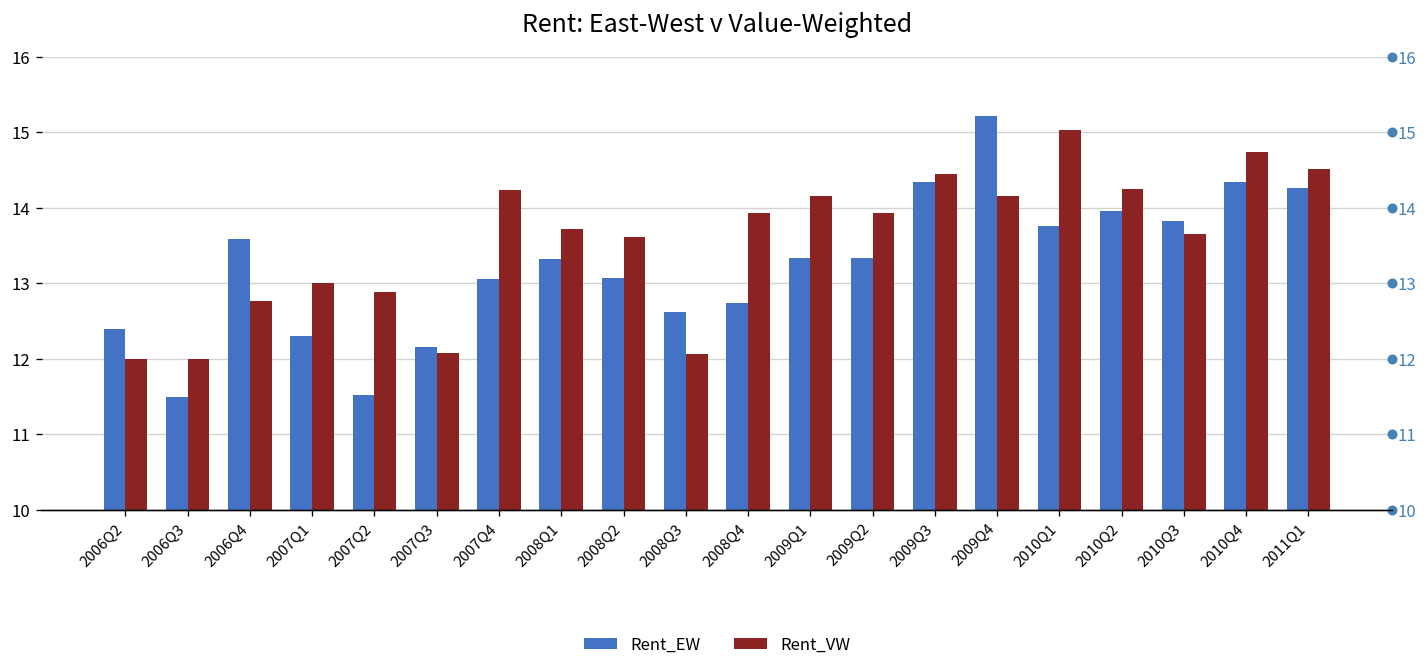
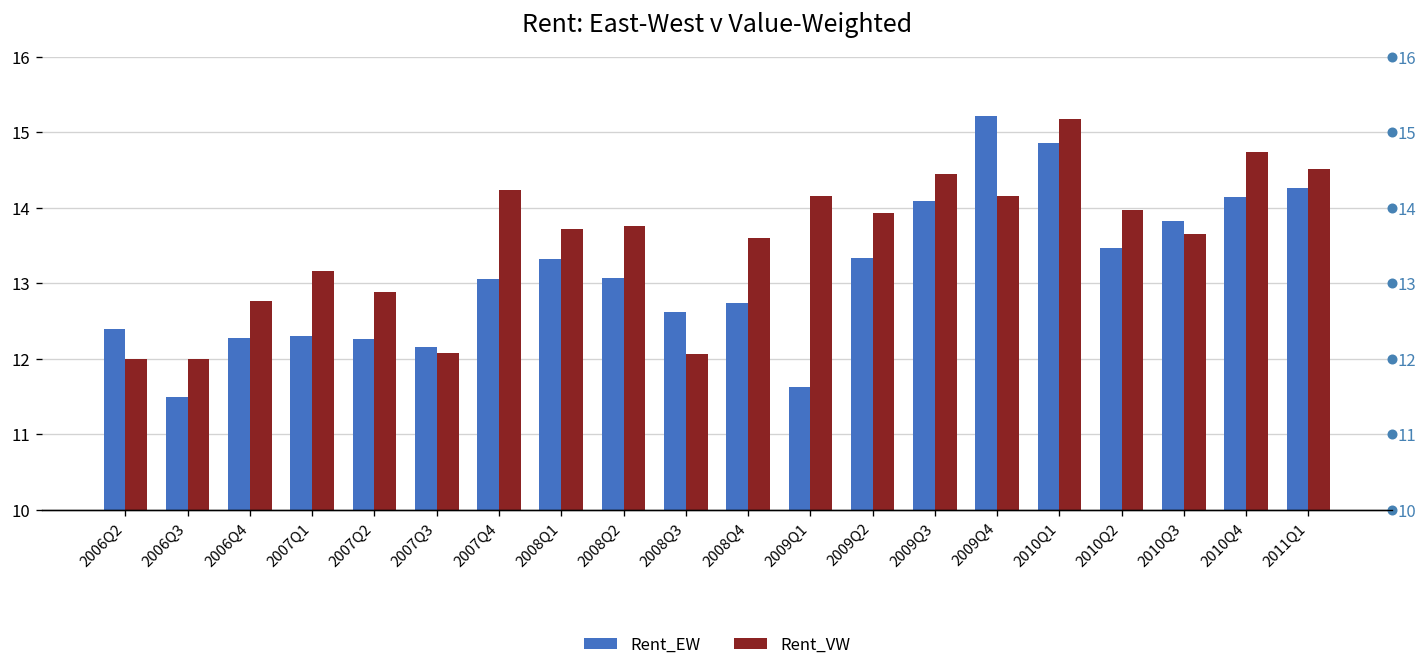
  {
    "Rent_EW": {
      "2006Q2": 12.4,
      "2006Q3": 11.5,
-     "2006Q4": 13.6,
+     "2006Q4": 12.3,
      "2007Q1": 12.3,
-     "2007Q2": 11.5,
+     "2007Q2": 12.3,
      "2007Q3": 12.2,
      "2007Q4": 13.1,
      "2008Q1": 13.3,
      "2008Q2": 13.1,
      "2008Q3": 12.6,
      "2008Q4": 12.7,
-     "2009Q1": 13.3,
+     "2009Q1": 11.6,
      "2009Q2": 13.3,
-     "2009Q3": 14.3,
+     "2009Q3": 14.1,
      "2009Q4": 15.2,
-     "2010Q1": 13.8,
-     "2010Q2": 14.0,
+     "2010Q1": 14.9,
+     "2010Q2": 13.5,
      "2010Q3": 13.8,
-     "2010Q4": 14.3,
+     "2010Q4": 14.1,
      "2011Q1": 14.3
    },
    "Rent_VW": {
      "2006Q2": 12.0,
      "2006Q3": 12.0,
      "2006Q4": 12.8,
-     "2007Q1": 13.0,
+     "2007Q1": 13.2,
      "2007Q2": 12.9,
      "2007Q3": 12.1,
      "2007Q4": 14.2,
      "2008Q1": 13.7,
-     "2008Q2": 13.6,
+     "2008Q2": 13.8,
      "2008Q3": 12.1,
-     "2008Q4": 13.9,
+     "2008Q4": 13.6,
      "2009Q1": 14.2,
      "2009Q2": 13.9,
      "2009Q3": 14.5,
      "2009Q4": 14.2,
-     "2010Q1": 15.0,
-     "2010Q2": 14.2,
+     "2010Q1": 15.2,
+     "2010Q2": 14.0,
      "2010Q3": 13.7,
      "2010Q4": 14.7,
      "2011Q1": 14.5
    }
  }
